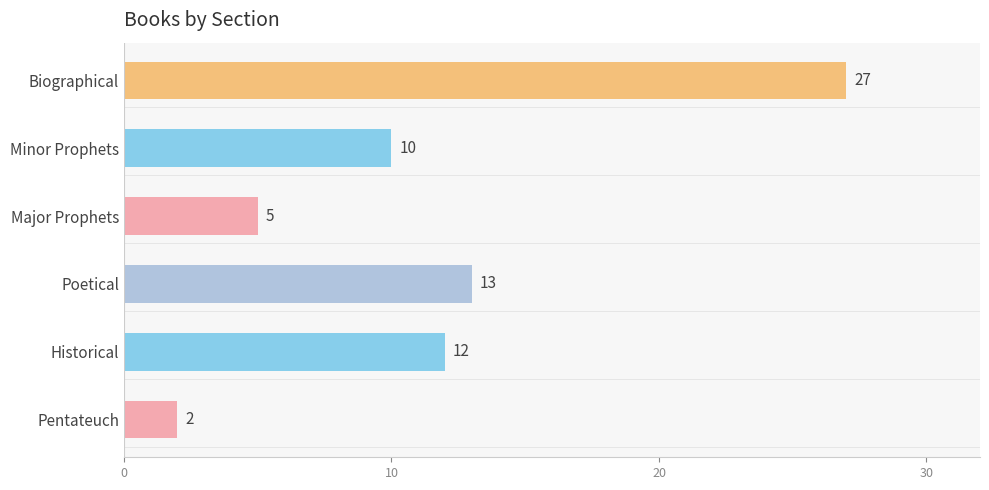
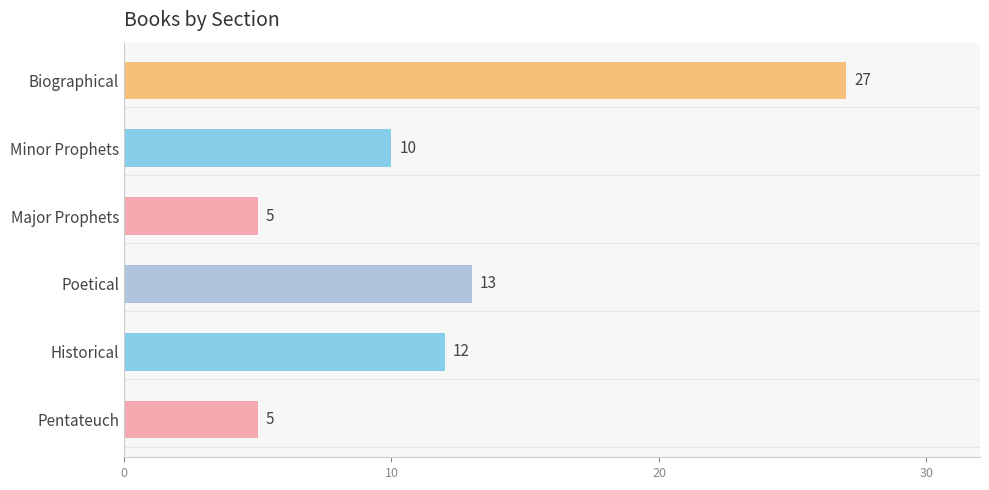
  {
    "Biographical": 27,
    "Minor Prophets": 10,
    "Major Prophets": 5,
    "Poetical": 13,
    "Historical": 12,
-   "Pentateuch": 2
+   "Pentateuch": 5
  }
